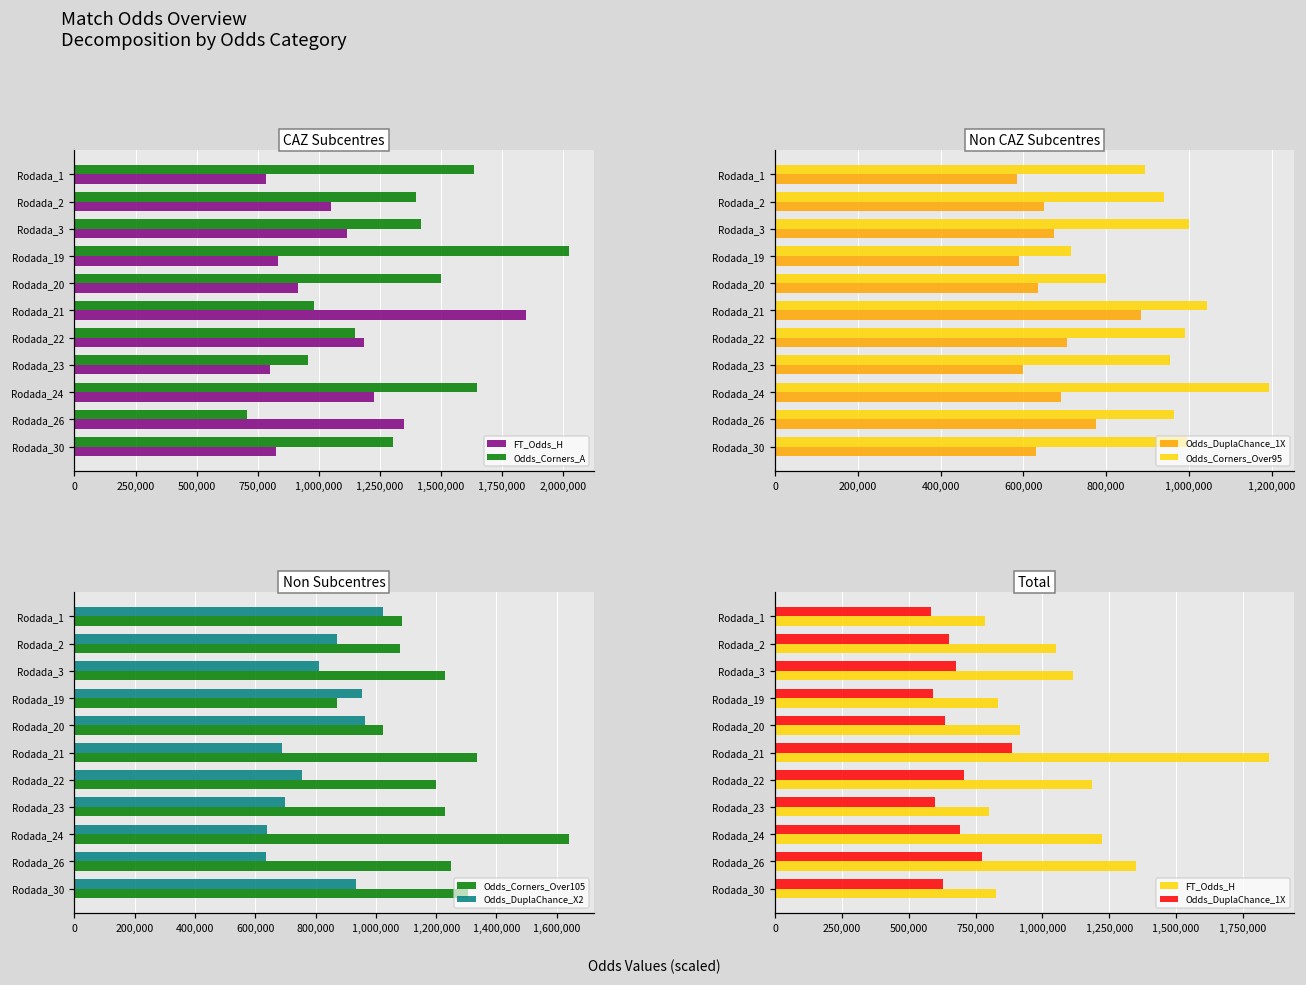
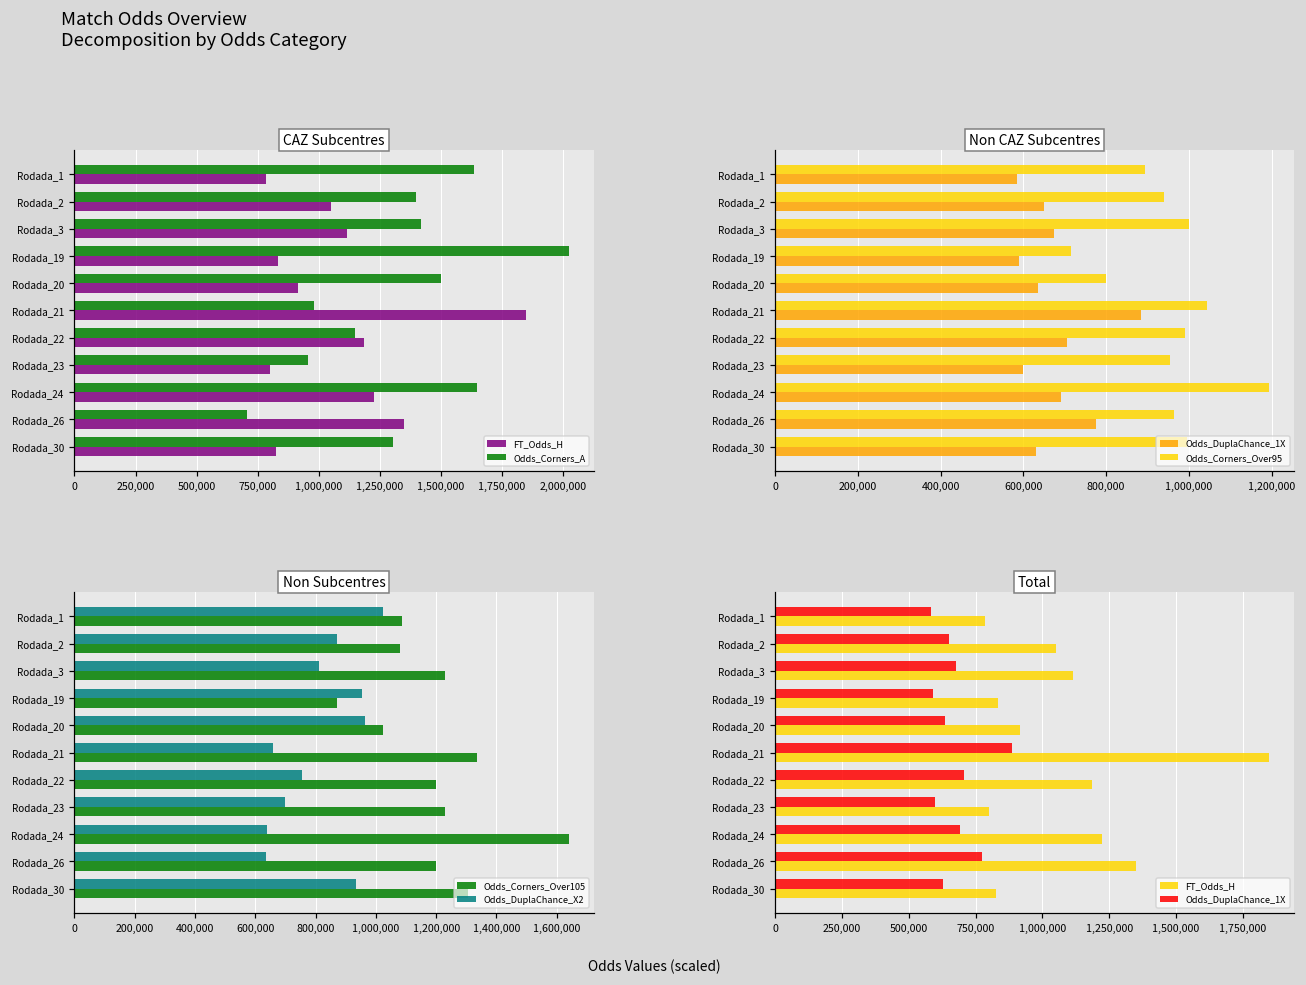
  {
    "CAZ Subcentres": {
      "Odds_Corners_A": {
        "Rodada_1": "1,640,000",
        "Rodada_2": "1,400,000",
        "Rodada_3": "1,420,000",
        "Rodada_19": "2,030,000",
        "Rodada_20": "1,500,000",
        "Rodada_21": "980,000",
        "Rodada_22": "1,150,000",
        "Rodada_23": "960,000",
        "Rodada_24": "1,650,000",
        "Rodada_26": "710,000",
        "Rodada_30": "1,310,000"
      }
    },
    "Non Subcentres": {
      "Odds_Corners_Over105": {
        "Rodada_1": "1,090,000",
        "Rodada_2": "1,080,000",
        "Rodada_3": "1,230,000",
        "Rodada_19": "870,000",
        "Rodada_20": "1,020,000",
        "Rodada_21": "1,340,000",
        "Rodada_22": "1,200,000",
        "Rodada_23": "1,230,000",
        "Rodada_24": "1,640,000",
-       "Rodada_26": "1,250,000"
+       "Rodada_26": "1,200,000"
      },
      "Odds_DuplaChance_X2": {
        "Rodada_1": "1,020,000",
        "Rodada_2": "870,000",
        "Rodada_3": "810,000",
        "Rodada_19": "960,000",
        "Rodada_20": "970,000",
-       "Rodada_21": "690,000",
+       "Rodada_21": "660,000",
        "Rodada_22": "760,000",
        "Rodada_23": "700,000",
        "Rodada_24": "640,000",
        "Rodada_26": "640,000",
        "Rodada_30": "940,000"
      }
    },
    "Total": {
      "FT_Odds_H": {
        "Rodada_1": "790,000",
        "Rodada_2": "1,050,000",
        "Rodada_3": "1,120,000",
        "Rodada_19": "840,000",
        "Rodada_20": "920,000",
        "Rodada_21": "1,850,000",
        "Rodada_22": "1,190,000",
        "Rodada_23": "800,000",
        "Rodada_24": "1,230,000",
        "Rodada_26": "1,350,000",
        "Rodada_30": "830,000"
      },
      "Odds_DuplaChance_1X": {
        "Rodada_1": "590,000",
        "Rodada_2": "650,000",
        "Rodada_3": "680,000",
        "Rodada_19": "590,000",
        "Rodada_20": "640,000",
        "Rodada_21": "890,000",
        "Rodada_22": "710,000",
        "Rodada_23": "600,000",
        "Rodada_24": "690,000",
        "Rodada_26": "780,000",
        "Rodada_30": "630,000"
      }
    }
  }
